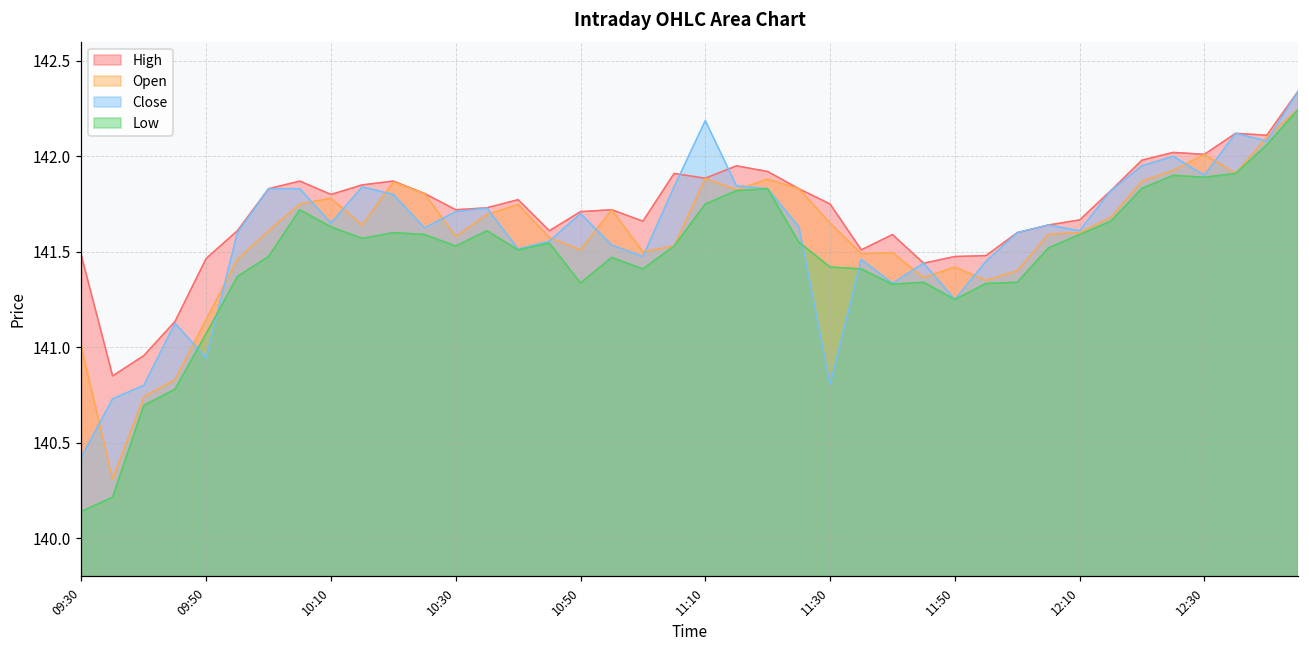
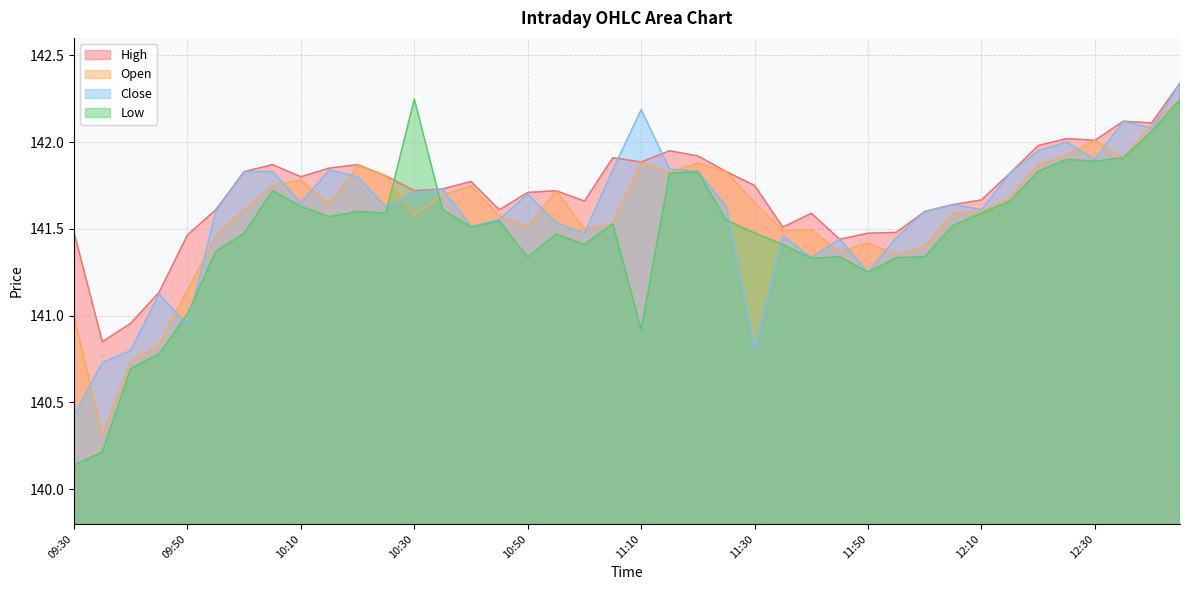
  {
    "Close": {
      "09:30": 140.43,
      "09:50": 140.95,
      "10:10": 141.65,
      "11:10": 142.19,
      "11:30": 140.81
    },
    "Low": {
      "09:30": 140.14,
-     "09:50": 141.07,
+     "09:50": 141.01,
      "10:10": 141.63,
-     "10:30": 141.53,
+     "10:30": 142.25,
      "10:50": 141.34,
-     "11:10": 141.75,
-     "11:30": 141.42
+     "11:10": 140.92,
+     "11:30": 141.48
    }
  }
